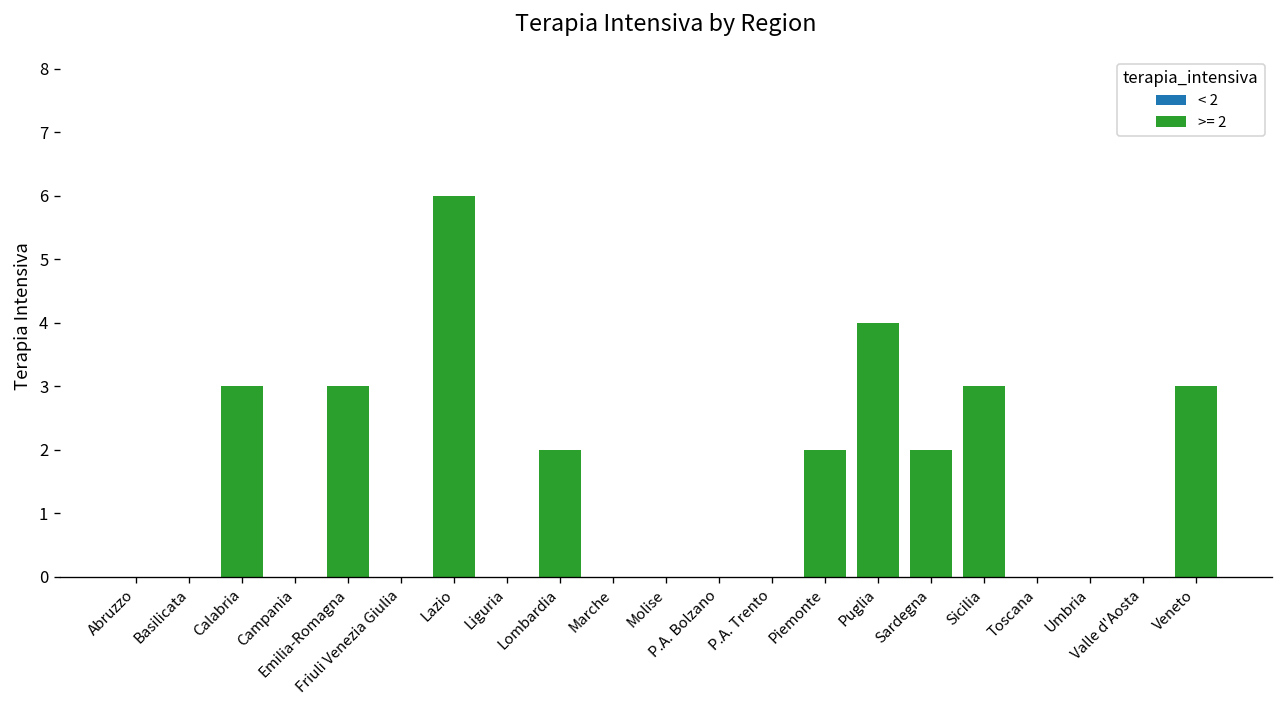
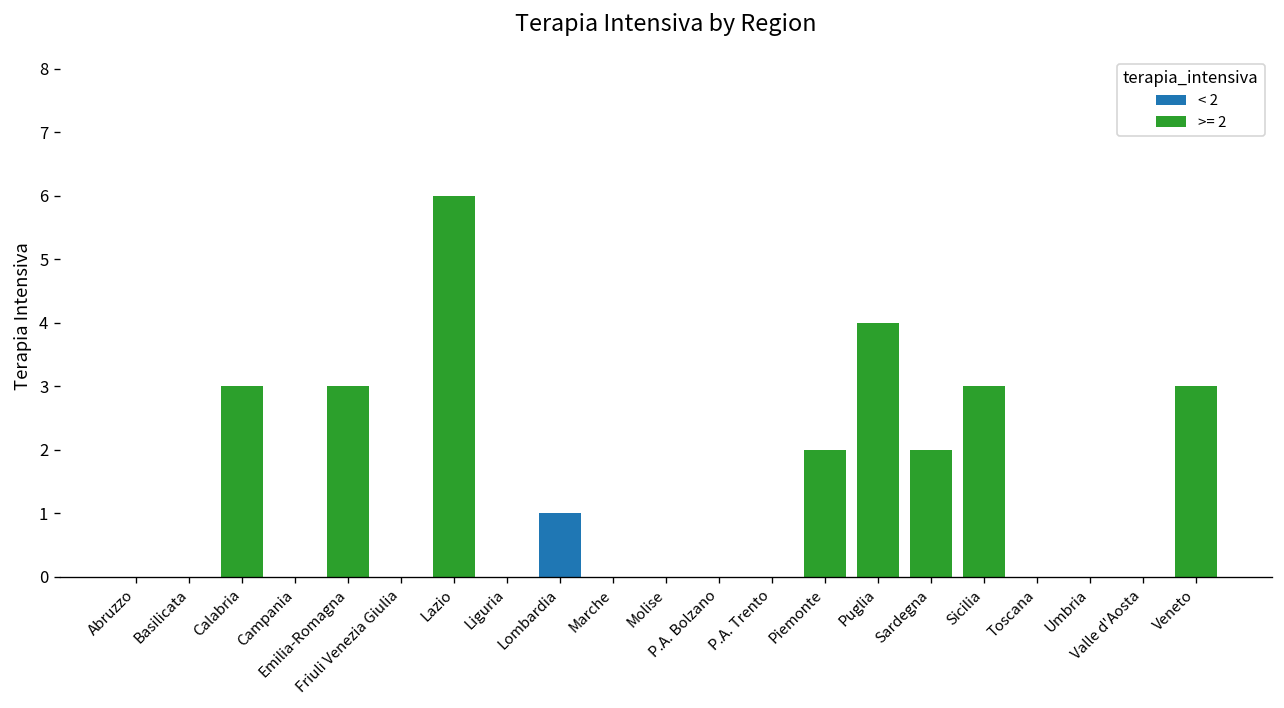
  {
    "Abruzzo": 0,
    "Basilicata": 0,
    "Calabria": 3,
    "Campania": 0,
    "Emilia-Romagna": 3,
    "Friuli Venezia Giulia": 0,
    "Lazio": 6,
    "Liguria": 0,
-   "Lombardia": 2,
+   "Lombardia": 1,
    "Marche": 0,
    "Molise": 0,
    "P.A. Bolzano": 0,
    "P.A. Trento": 0,
    "Piemonte": 2,
    "Puglia": 4,
    "Sardegna": 2,
    "Sicilia": 3,
    "Toscana": 0,
    "Umbria": 0,
    "Valle d'Aosta": 0,
    "Veneto": 3
  }
